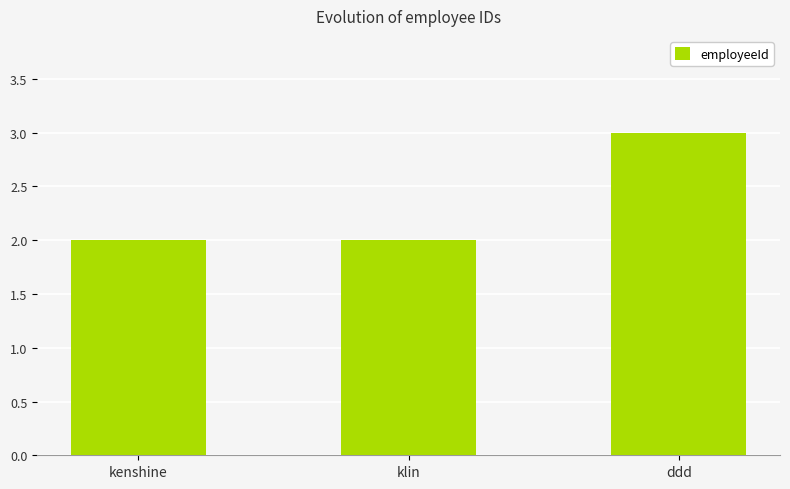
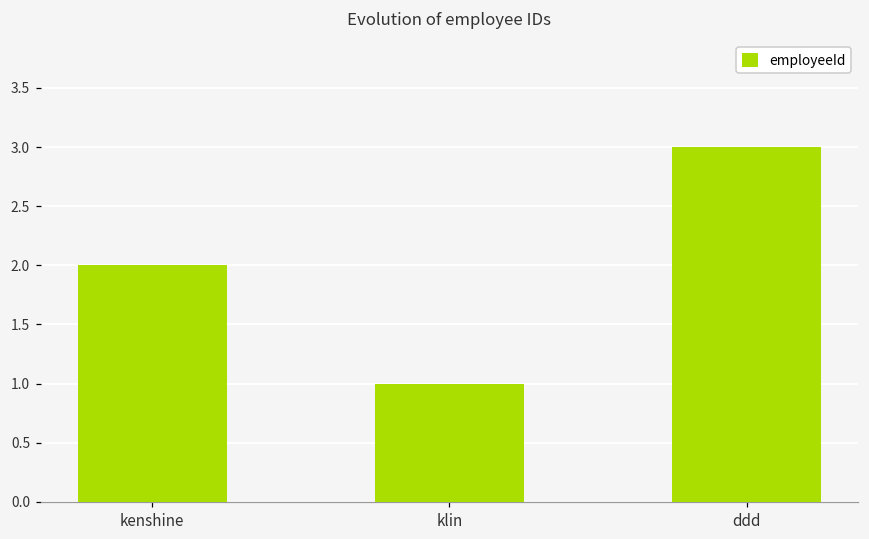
  {
    "kenshine": 2,
-   "klin": 2,
+   "klin": 1,
    "ddd": 3
  }
